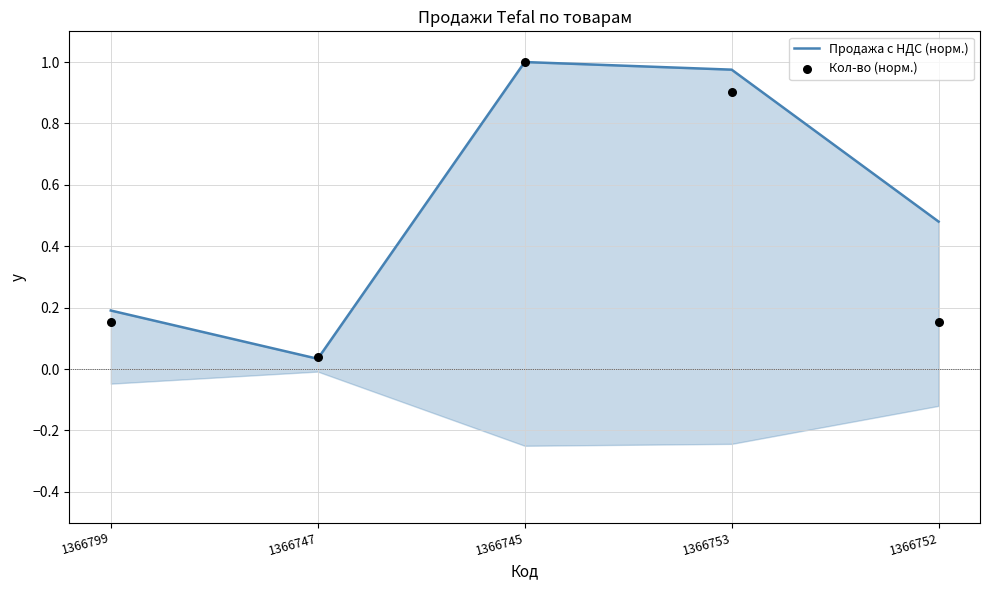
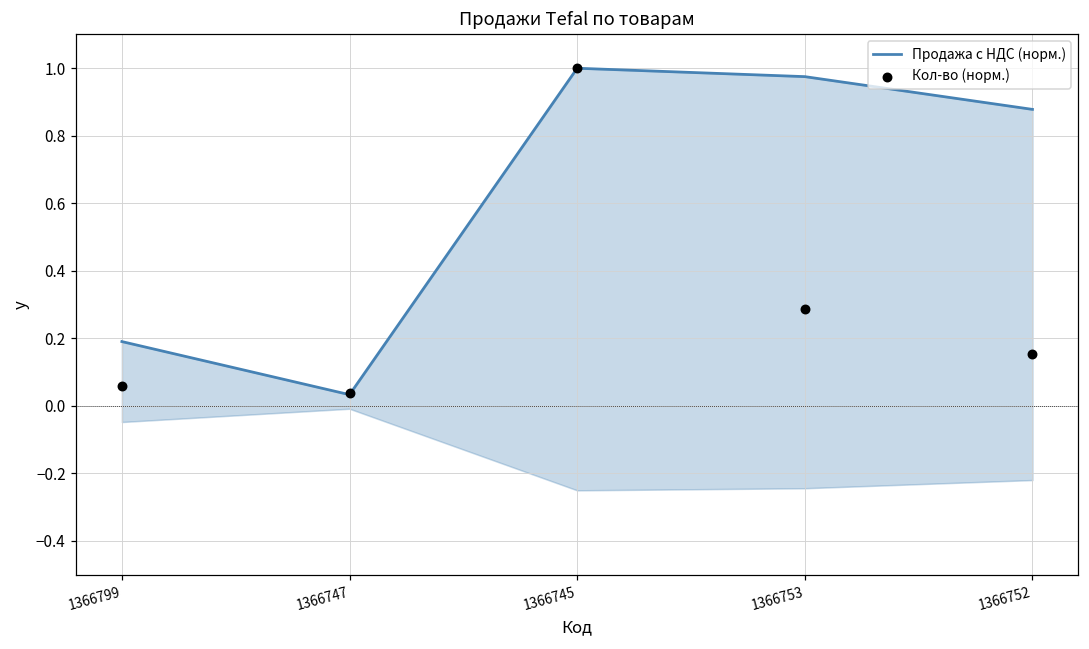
  {
    "Продажа с НДС (норм.)": {
      "1366799": 0.19,
      "1366753": 0.98,
-     "1366752": 0.48
+     "1366752": 0.88
    },
    "Кол-во (норм.)": {
-     "1366799": 0.15,
-     "1366753": 0.90
+     "1366799": 0.06,
+     "1366753": 0.29
    }
  }
